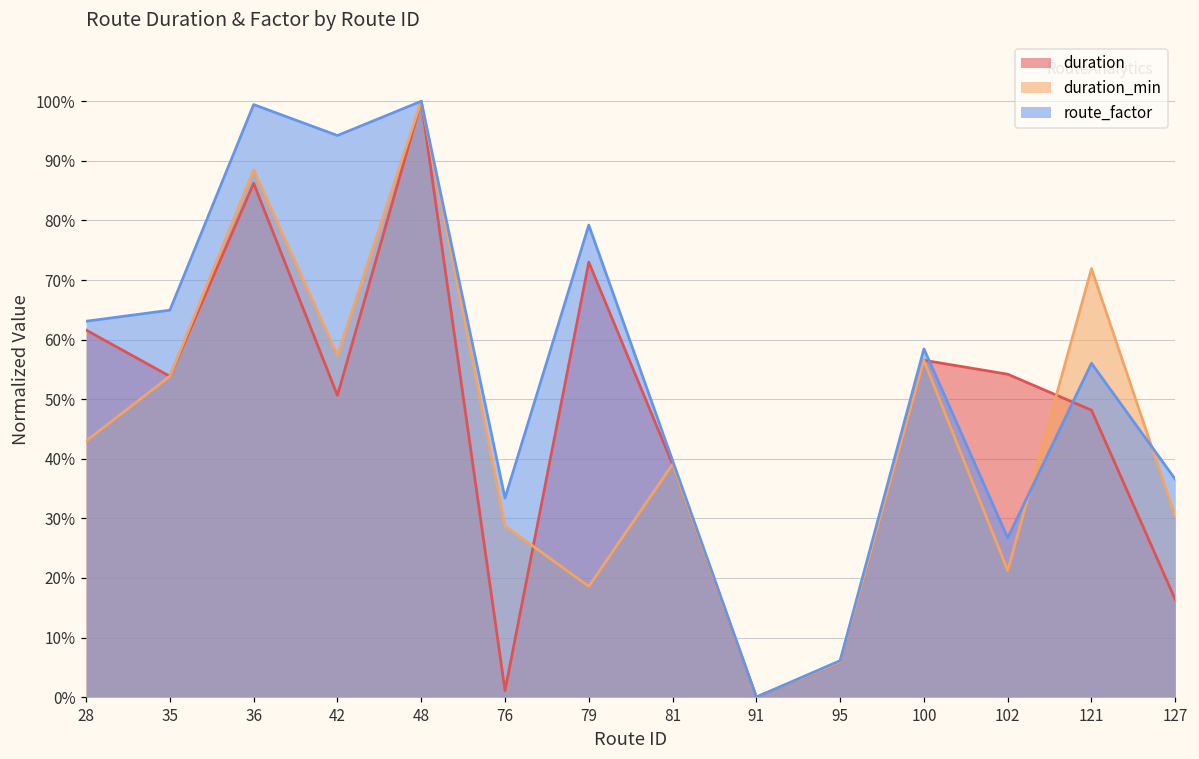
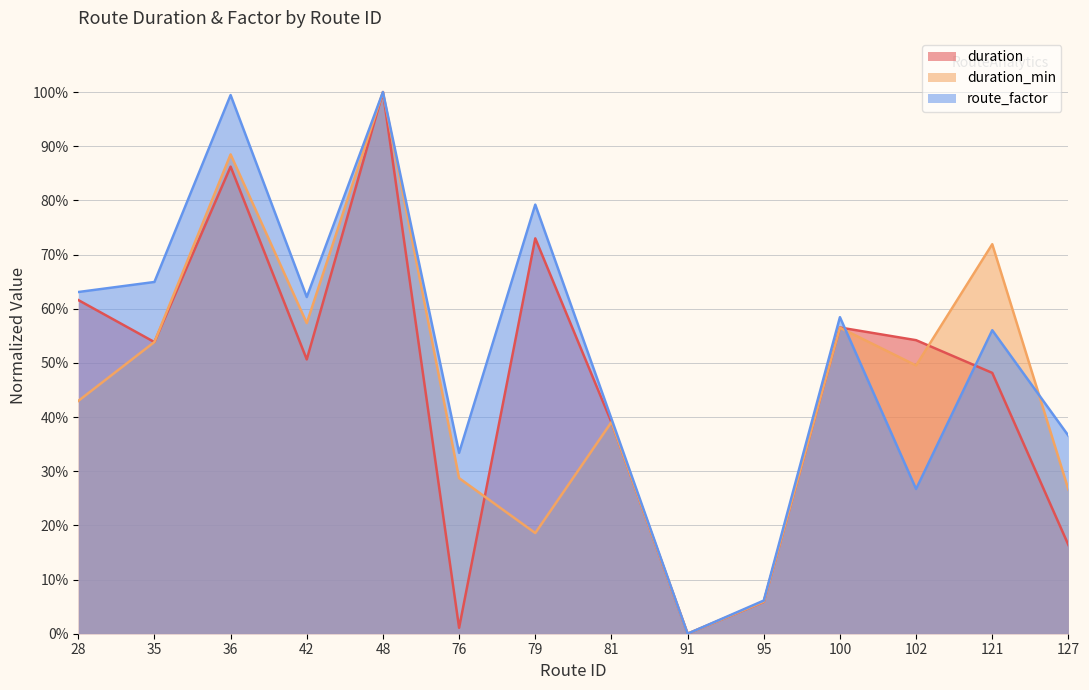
  {
    "duration": {
      "28": "62%",
      "36": "86%",
      "42": "51%",
      "76": "1%",
      "79": "73%",
      "102": "54%",
      "121": "48%",
      "127": "16%"
    },
    "duration_min": {
      "28": "43%",
      "36": "88%",
      "42": "57%",
      "76": "29%",
      "79": "19%",
-     "102": "21%",
+     "102": "50%",
      "121": "72%",
-     "127": "30%"
+     "127": "27%"
    },
    "route_factor": {
      "28": "63%",
      "35": "65%",
      "36": "99%",
-     "42": "94%",
+     "42": "62%",
      "76": "33%",
      "79": "79%",
      "81": "40%",
      "100": "58%",
      "102": "27%",
      "121": "56%",
      "127": "37%"
    }
  }
